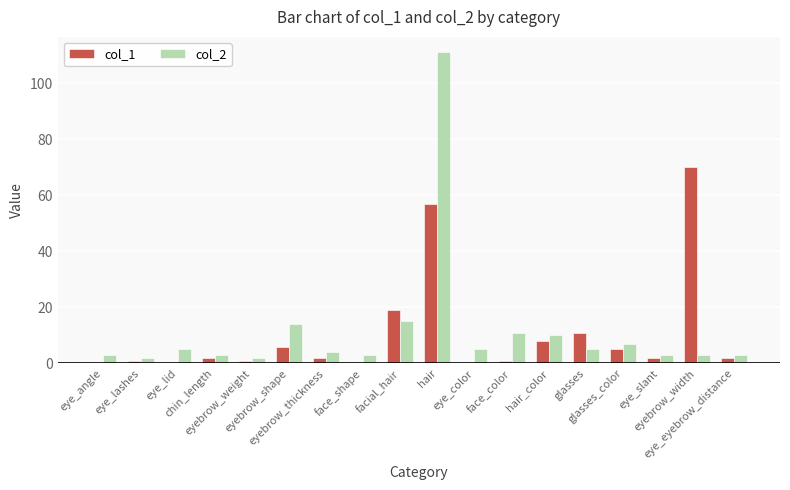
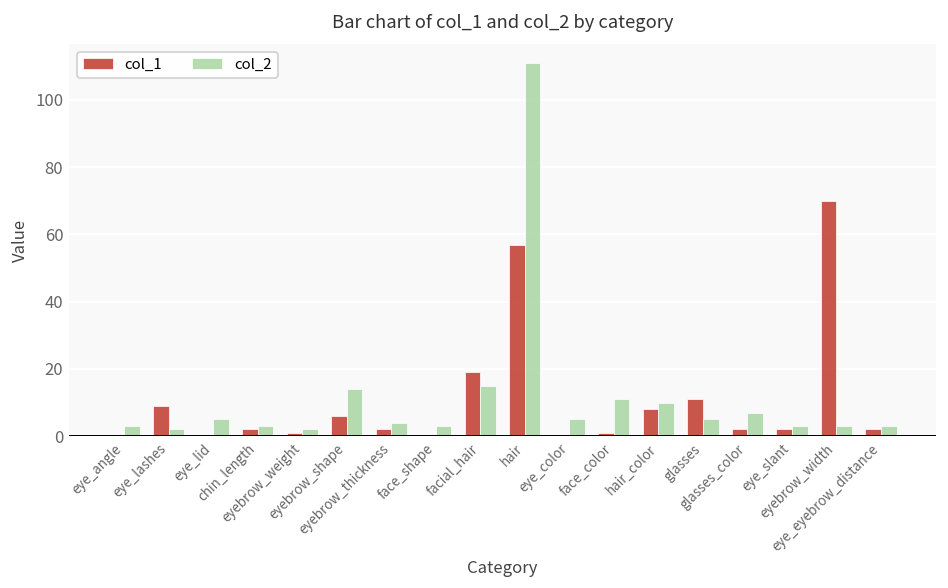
  {
    "col_1": {
      "eye_angle": 0,
-     "eye_lashes": 1,
+     "eye_lashes": 9,
      "eye_lid": 0,
      "chin_length": 2,
      "eyebrow_weight": 1,
      "eyebrow_shape": 6,
      "eyebrow_thickness": 2,
      "face_shape": 0,
      "facial_hair": 19,
      "hair": 57,
      "eye_color": 0,
      "face_color": 1,
      "hair_color": 8,
      "glasses": 11,
-     "glasses_color": 5,
+     "glasses_color": 2,
      "eye_slant": 2,
      "eyebrow_width": 70,
      "eye_eyebrow_distance": 2
    },
    "col_2": {
      "eye_angle": 3,
      "eye_lashes": 2,
      "eye_lid": 5,
      "chin_length": 3,
      "eyebrow_weight": 2,
      "eyebrow_shape": 14,
      "eyebrow_thickness": 4,
      "face_shape": 3,
      "facial_hair": 15,
      "hair": 111,
      "eye_color": 5,
      "face_color": 11,
      "hair_color": 10,
      "glasses": 5,
      "glasses_color": 7,
      "eye_slant": 3,
      "eyebrow_width": 3,
      "eye_eyebrow_distance": 3
    }
  }
